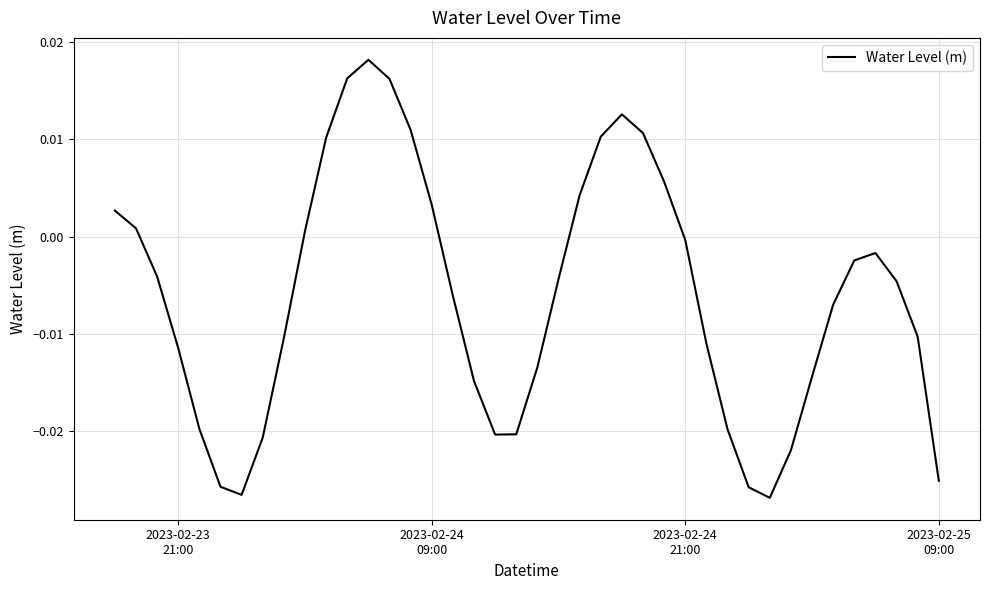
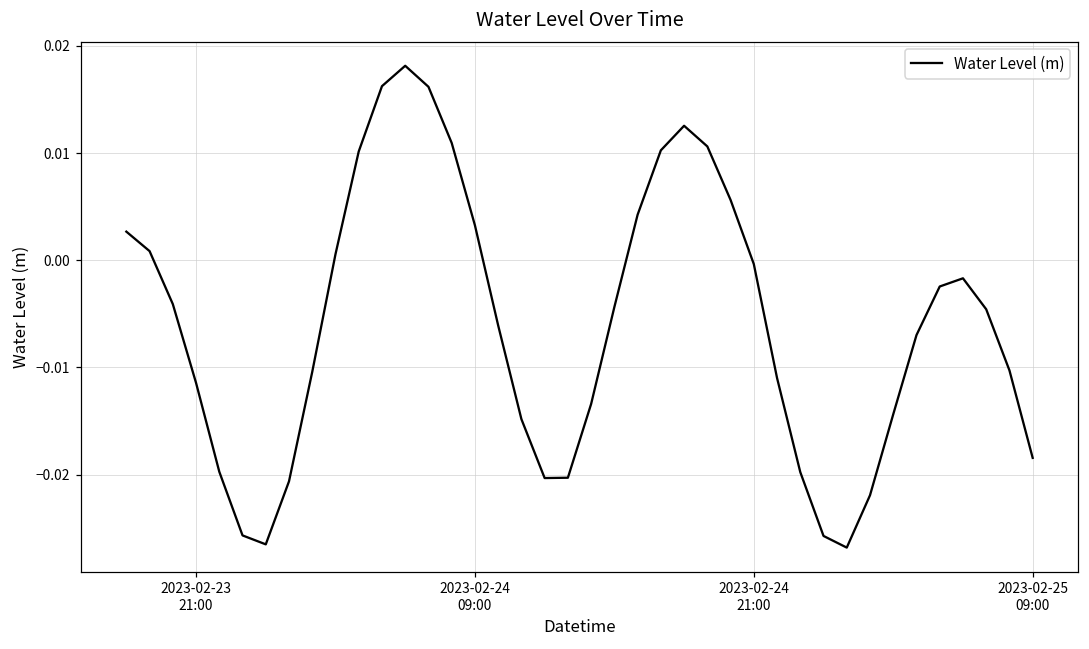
  {
    "2023-02-23 21:00": -0.011,
    "2023-02-24 09:00": 0.003,
    "2023-02-24 21:00": 0.000,
-   "2023-02-25 09:00": -0.025
+   "2023-02-25 09:00": -0.018
  }
